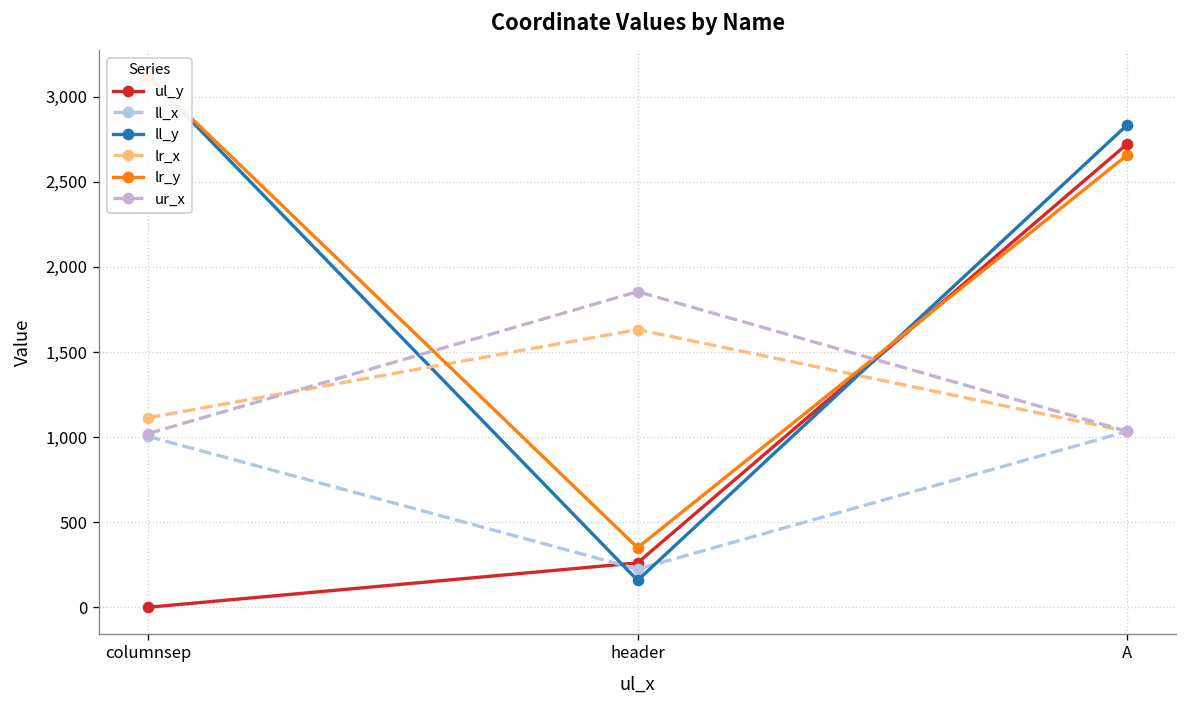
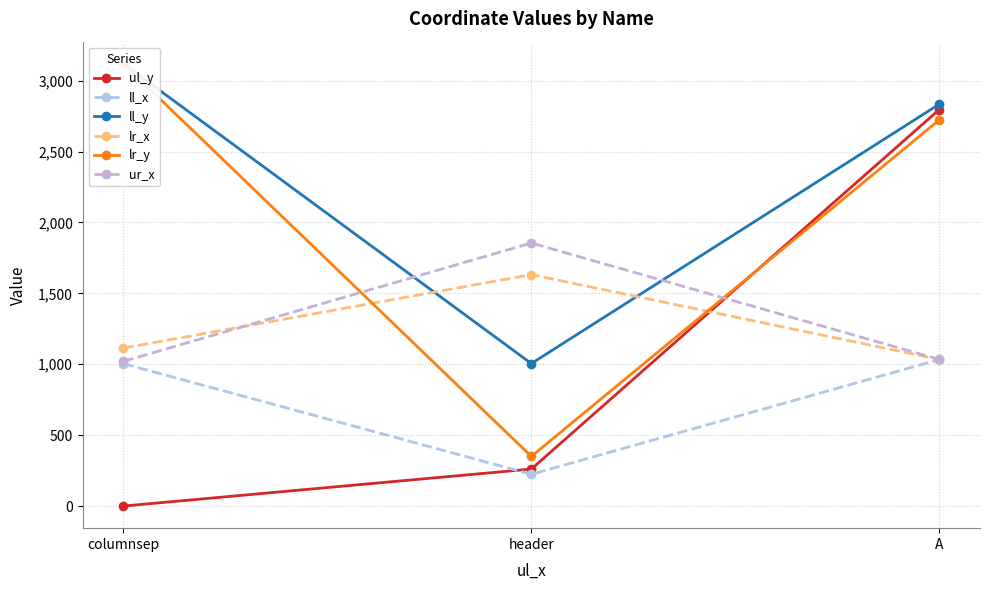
  {
    "ul_y": {
      "columnsep": "0",
      "header": "260",
-     "A": "2,720"
+     "A": "2,800"
    },
    "ll_y": {
-     "header": "160",
+     "header": "1,010",
      "A": "2,830"
    },
    "lr_x": {
      "columnsep": "1,110",
      "header": "1,630"
    },
    "lr_y": {
      "header": "350",
-     "A": "2,660"
+     "A": "2,720"
    }
  }
